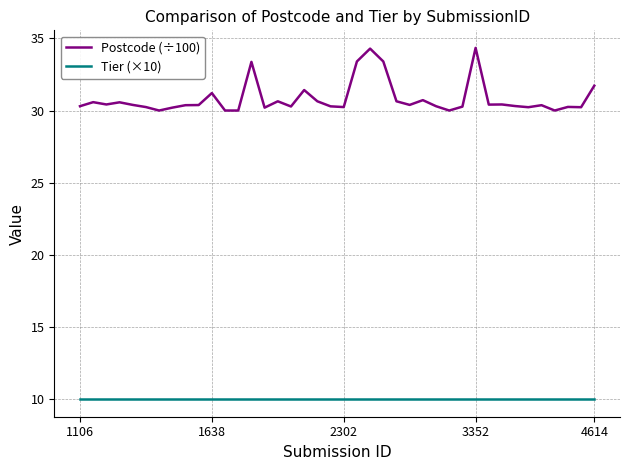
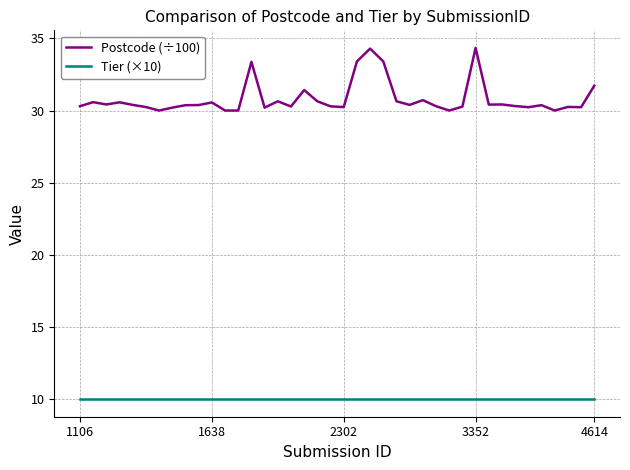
  {
    "Postcode (÷100)": {
      "1106": 30.3,
-     "1638": 31.2,
+     "1638": 30.6,
      "2302": 30.2,
      "3352": 34.3,
      "4614": 31.7
    },
    "Tier (×10)": {
      "1106": 10.0,
      "1638": 10.0,
      "2302": 10.0,
      "3352": 10.0,
      "4614": 10.0
    }
  }
